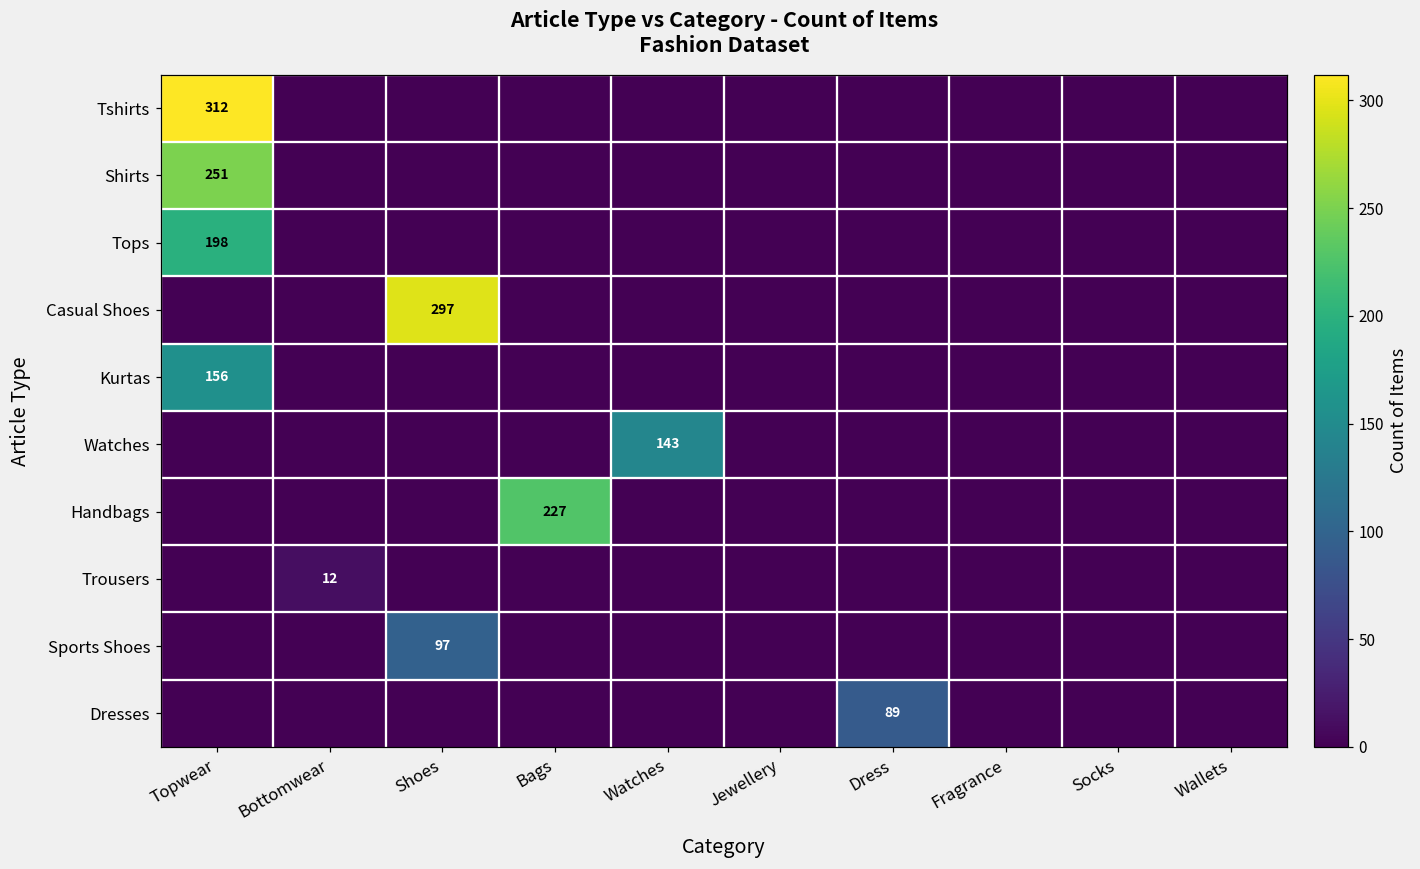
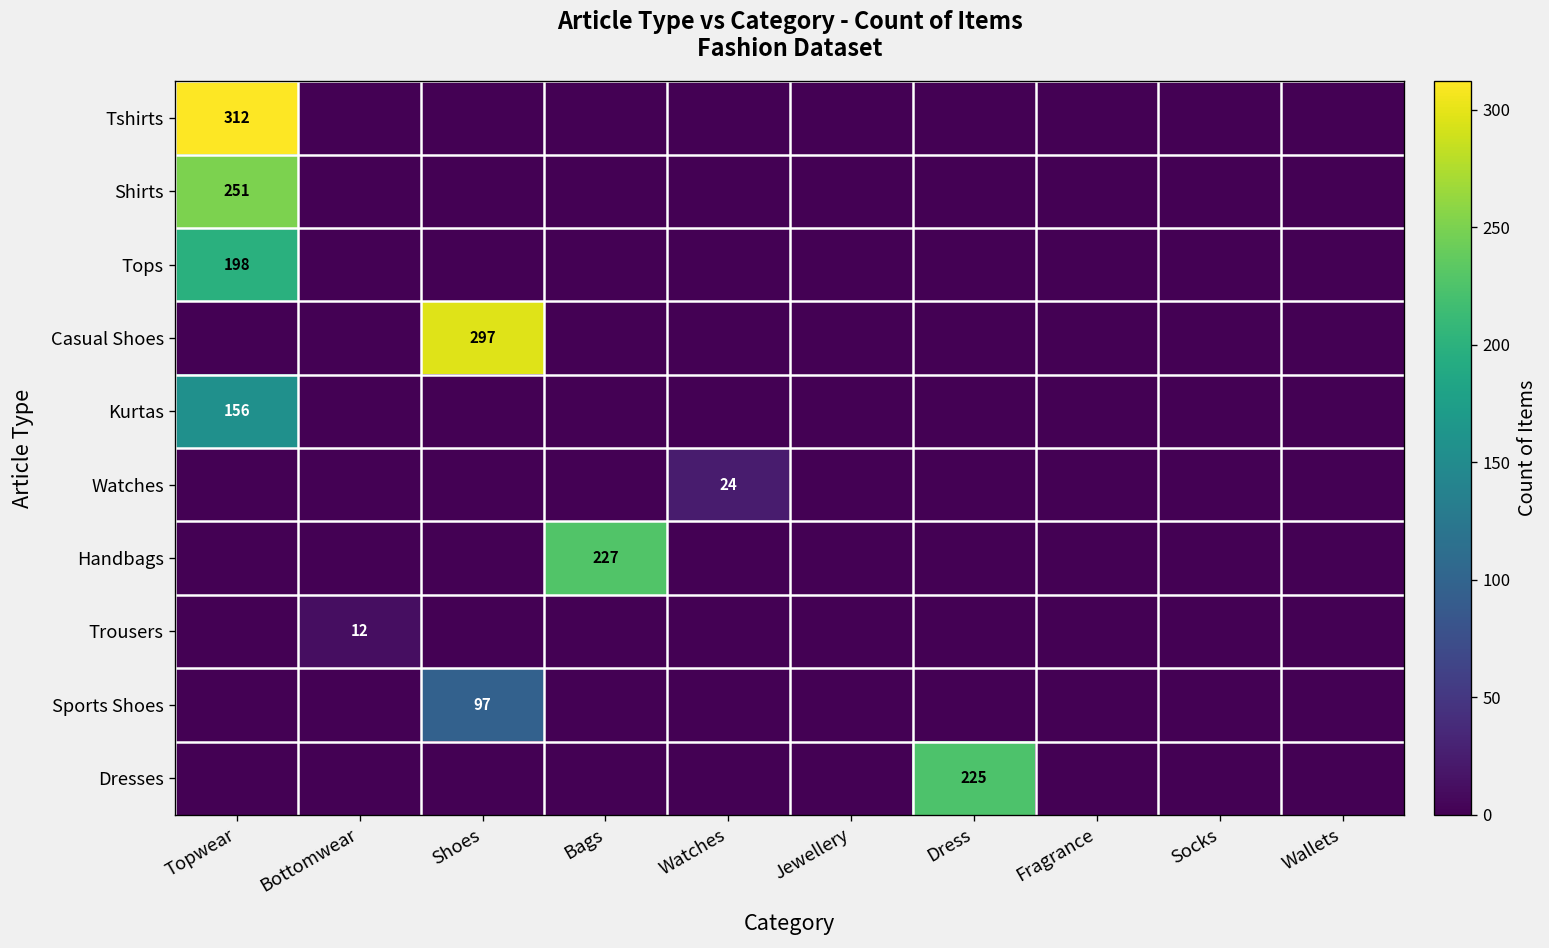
  {
    "Tshirts": {
      "Topwear": 312
    },
    "Shirts": {
      "Topwear": 251
    },
    "Tops": {
      "Topwear": 198
    },
    "Casual Shoes": {
      "Shoes": 297
    },
    "Kurtas": {
      "Topwear": 156
    },
    "Watches": {
-     "Watches": 143
+     "Watches": 24
    },
    "Handbags": {
      "Bags": 227
    },
    "Trousers": {
      "Bottomwear": 12
    },
    "Sports Shoes": {
      "Shoes": 97
    },
    "Dresses": {
-     "Dress": 89
+     "Dress": 225
    }
  }
